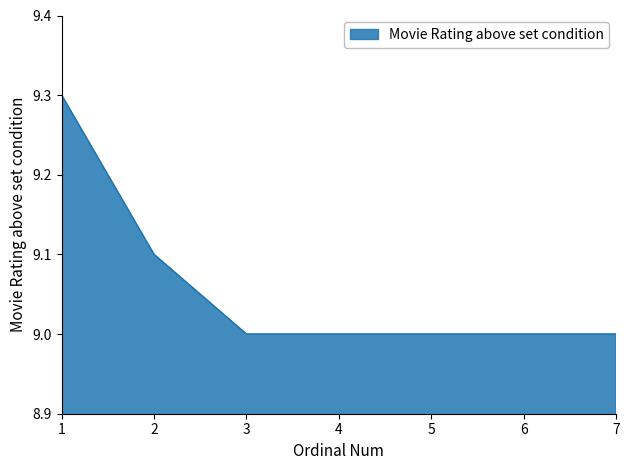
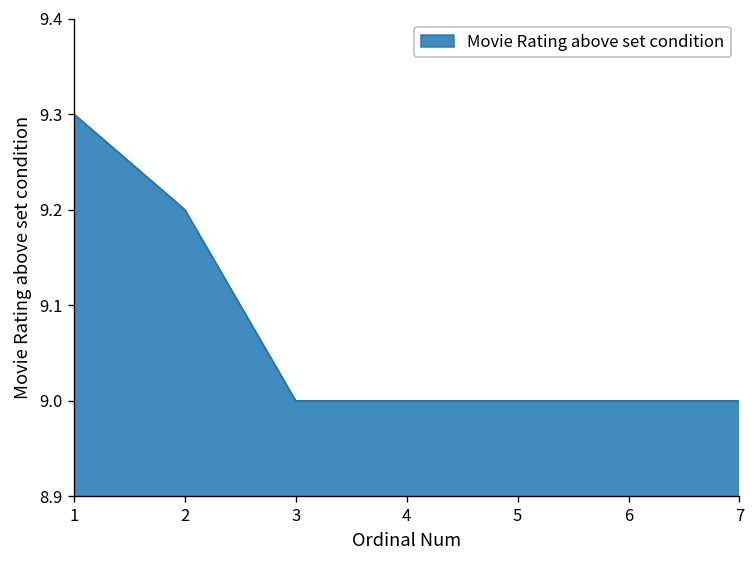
  {
    "1": 9.3,
-   "2": 9.1,
+   "2": 9.2,
    "3": 9.0,
    "4": 9.0,
    "5": 9.0,
    "6": 9.0,
    "7": 9.0
  }
